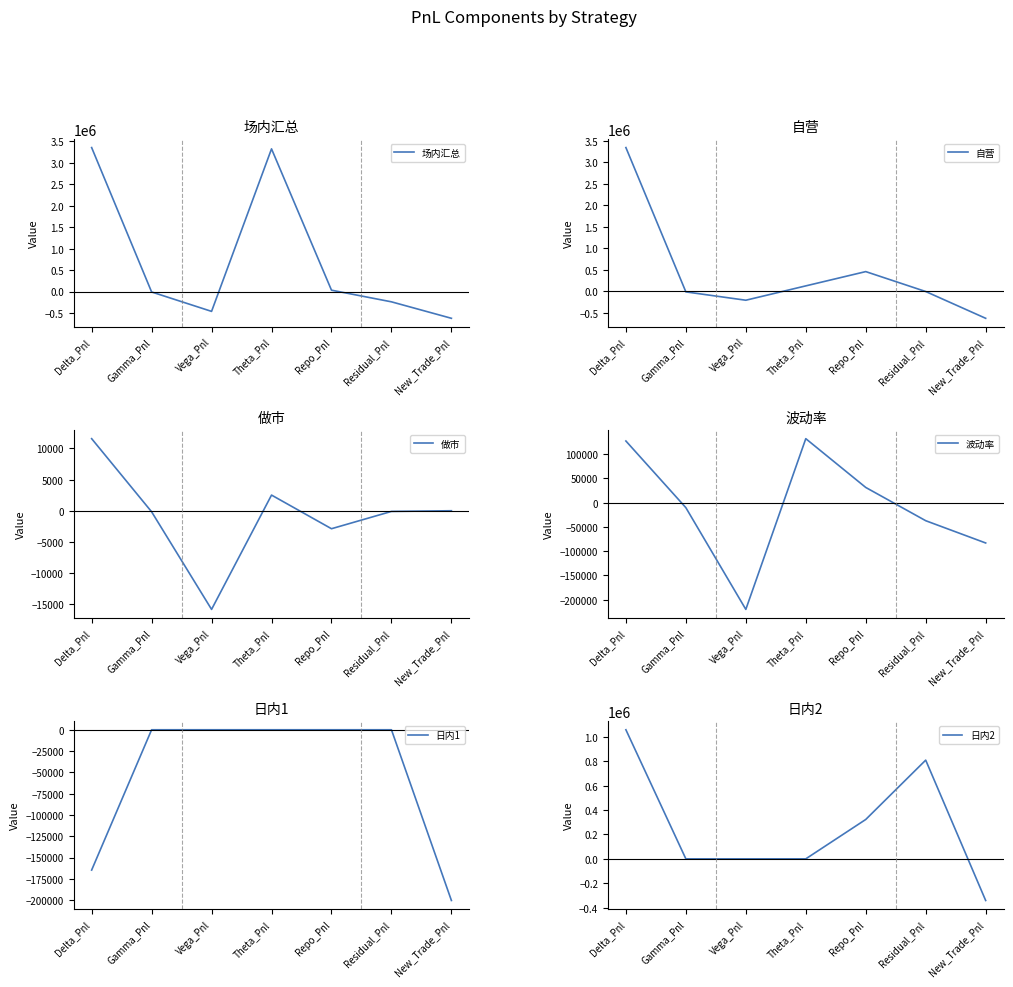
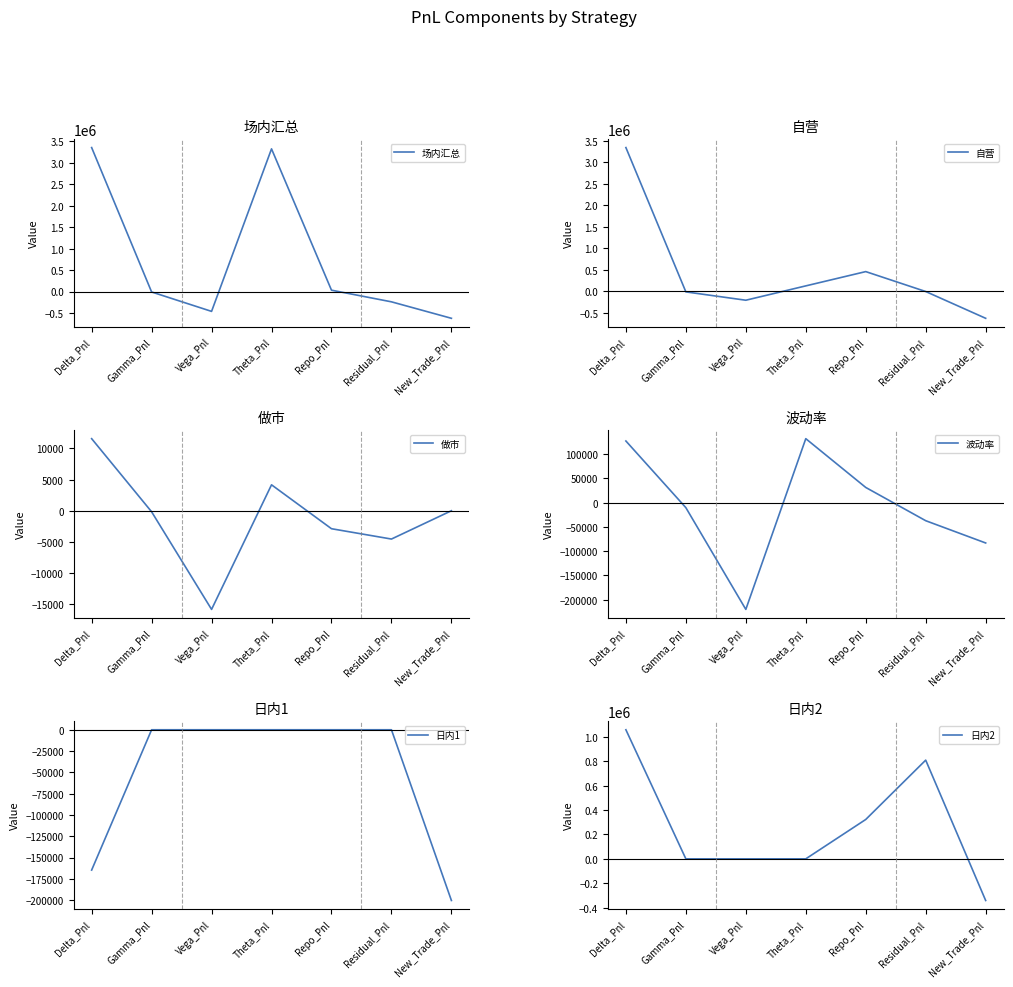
  {
    "场内汇总": {
      "Delta_Pnl": 3400000,
      "Gamma_Pnl": 0,
      "Vega_Pnl": -500000,
      "Theta_Pnl": 3300000,
      "Repo_Pnl": 0,
      "Residual_Pnl": -200000,
      "New_Trade_Pnl": -600000
    },
    "自营": {
      "Delta_Pnl": 3300000,
      "Gamma_Pnl": 0,
      "Vega_Pnl": -200000,
      "Theta_Pnl": 100000,
      "Repo_Pnl": 500000,
      "Residual_Pnl": 0,
      "New_Trade_Pnl": -600000
    },
    "做市": {
      "Delta_Pnl": 12000,
      "Gamma_Pnl": 0,
      "Vega_Pnl": -16000,
-     "Theta_Pnl": 3000,
+     "Theta_Pnl": 4000,
      "Repo_Pnl": -3000,
-     "Residual_Pnl": 0,
+     "Residual_Pnl": -5000,
      "New_Trade_Pnl": 0
    },
    "波动率": {
      "Delta_Pnl": 130000,
      "Gamma_Pnl": -10000,
      "Vega_Pnl": -220000,
      "Theta_Pnl": 130000,
      "Repo_Pnl": 30000,
      "Residual_Pnl": -40000,
      "New_Trade_Pnl": -80000
    },
    "日内1": {
      "Delta_Pnl": -160000,
      "Gamma_Pnl": 0,
      "Vega_Pnl": 0,
      "Theta_Pnl": 0,
      "Repo_Pnl": 0,
      "Residual_Pnl": 0,
      "New_Trade_Pnl": -200000
    },
    "日内2": {
      "Delta_Pnl": 1060000,
      "Gamma_Pnl": 0,
      "Vega_Pnl": 0,
      "Theta_Pnl": 0,
      "Repo_Pnl": 320000,
      "Residual_Pnl": 810000,
      "New_Trade_Pnl": -340000
    }
  }
